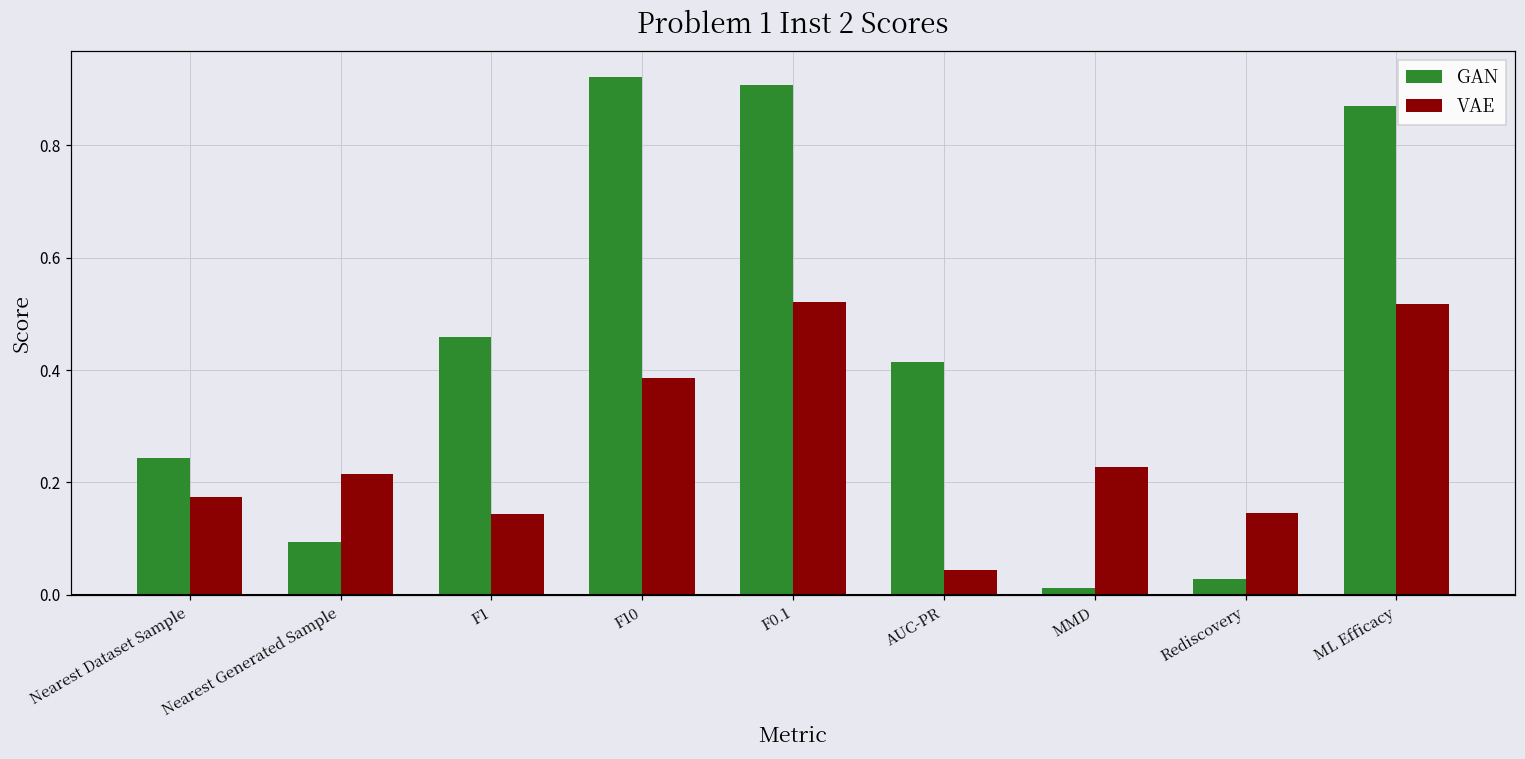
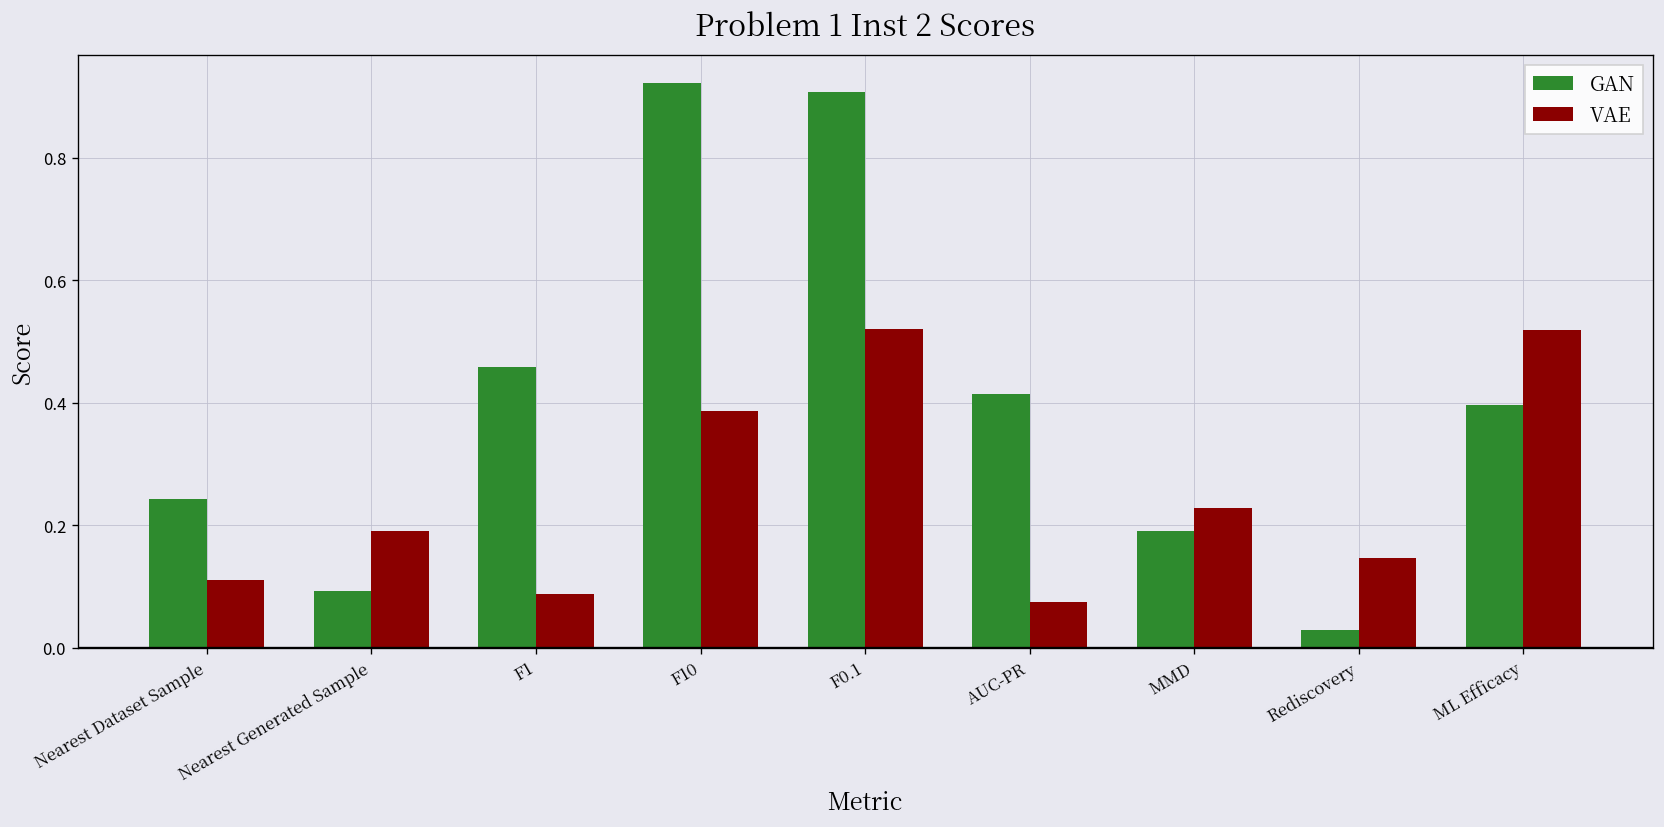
  {
    "GAN": {
      "Nearest Dataset Sample": 0.24,
      "Nearest Generated Sample": 0.09,
      "F1": 0.46,
      "F10": 0.92,
      "F0.1": 0.91,
      "AUC-PR": 0.41,
-     "MMD": 0.01,
+     "MMD": 0.19,
      "Rediscovery": 0.03,
-     "ML Efficacy": 0.87
+     "ML Efficacy": 0.40
    },
    "VAE": {
-     "Nearest Dataset Sample": 0.17,
-     "Nearest Generated Sample": 0.21,
-     "F1": 0.14,
+     "Nearest Dataset Sample": 0.11,
+     "Nearest Generated Sample": 0.19,
+     "F1": 0.09,
      "F10": 0.39,
      "F0.1": 0.52,
-     "AUC-PR": 0.04,
+     "AUC-PR": 0.07,
      "MMD": 0.23,
      "Rediscovery": 0.15,
      "ML Efficacy": 0.52
    }
  }
